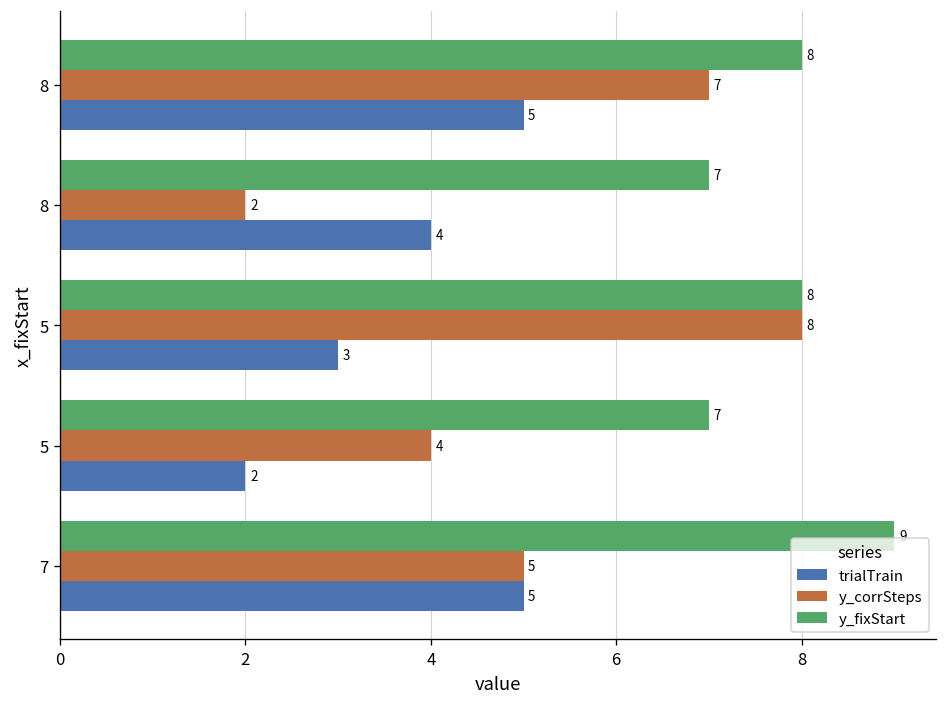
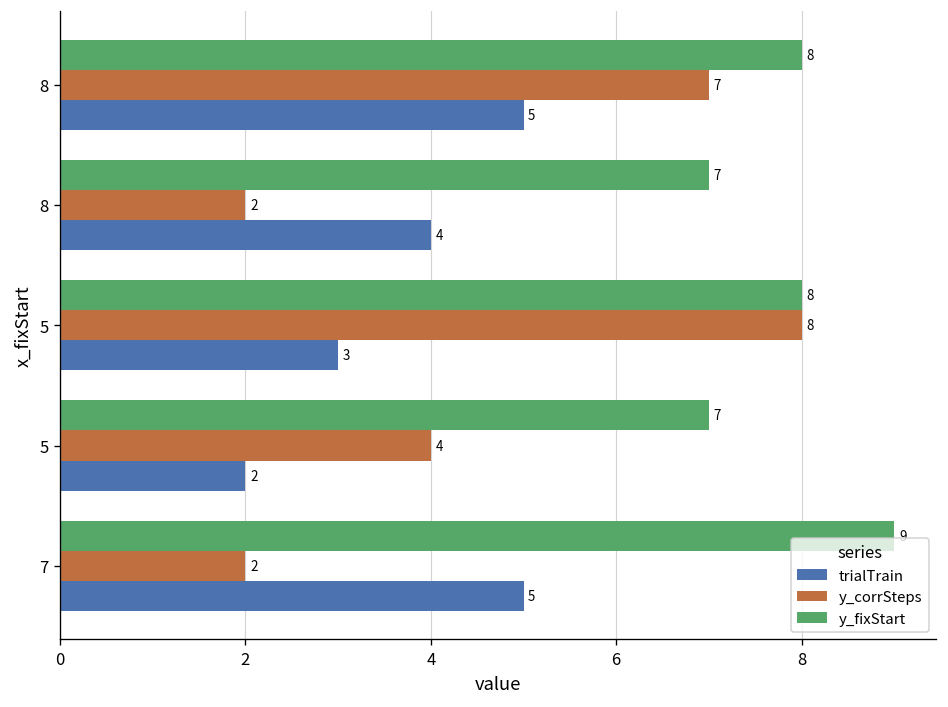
  {
    "trialTrain": {
      "7": 5
    },
    "y_corrSteps": {
-     "7": 5
+     "7": 2
    }
  }
